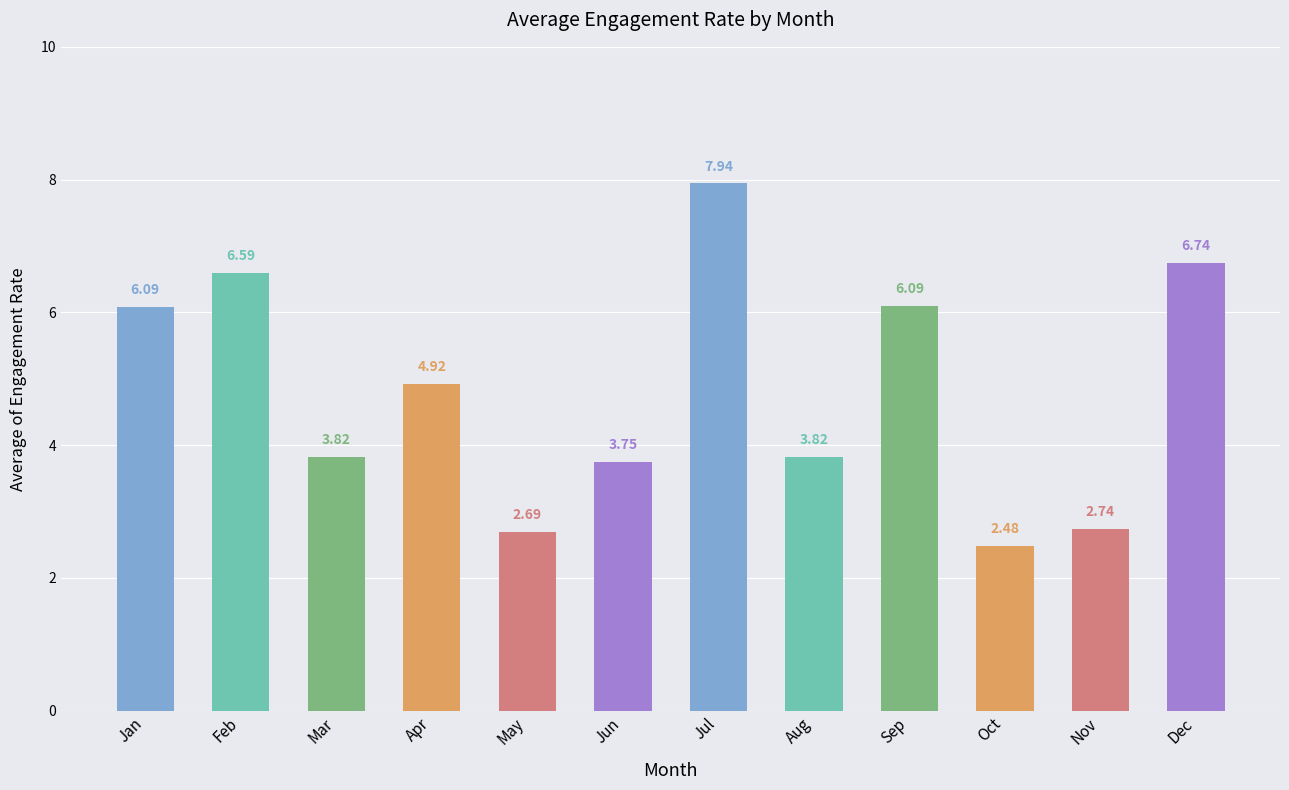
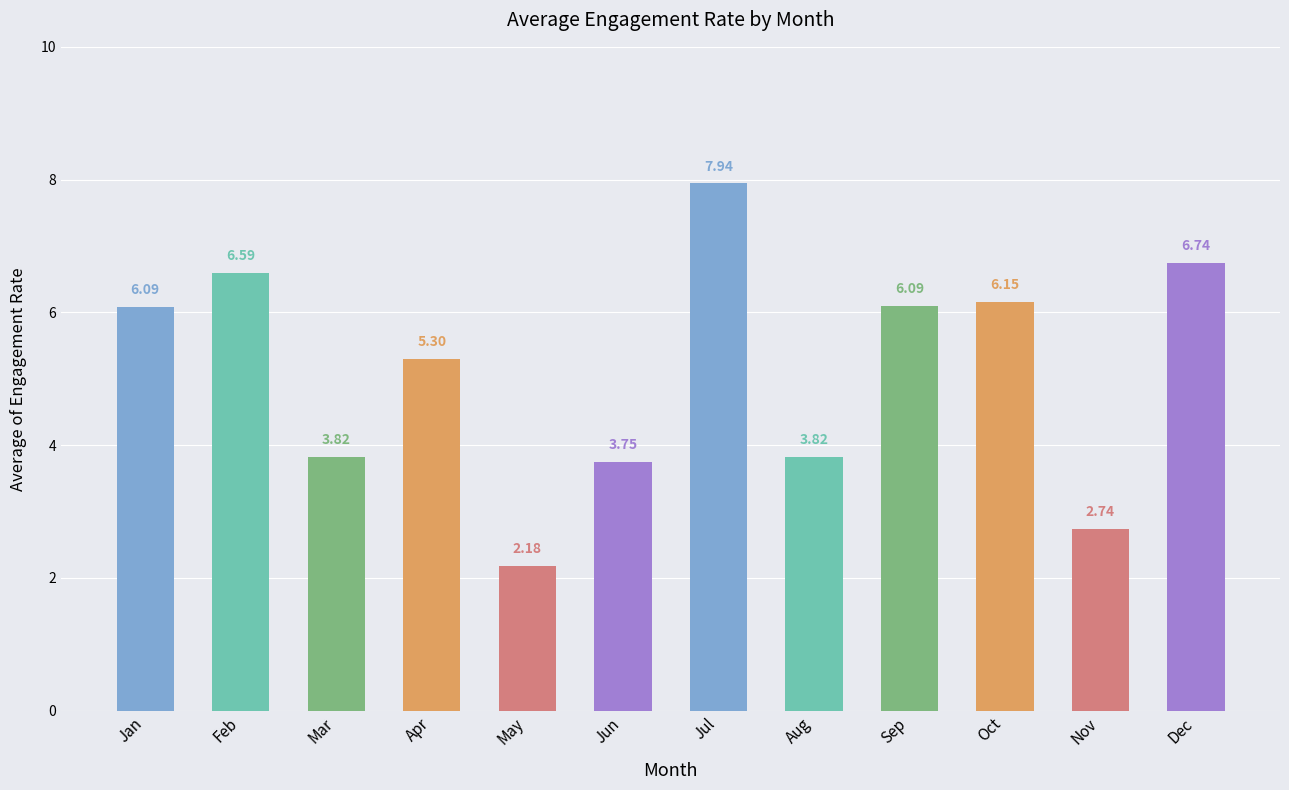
  {
    "Jan": 6.09,
    "Feb": 6.59,
    "Mar": 3.82,
-   "Apr": 4.92,
-   "May": 2.69,
+   "Apr": 5.30,
+   "May": 2.18,
    "Jun": 3.75,
    "Jul": 7.94,
    "Aug": 3.82,
    "Sep": 6.09,
-   "Oct": 2.48,
+   "Oct": 6.15,
    "Nov": 2.74,
    "Dec": 6.74
  }
